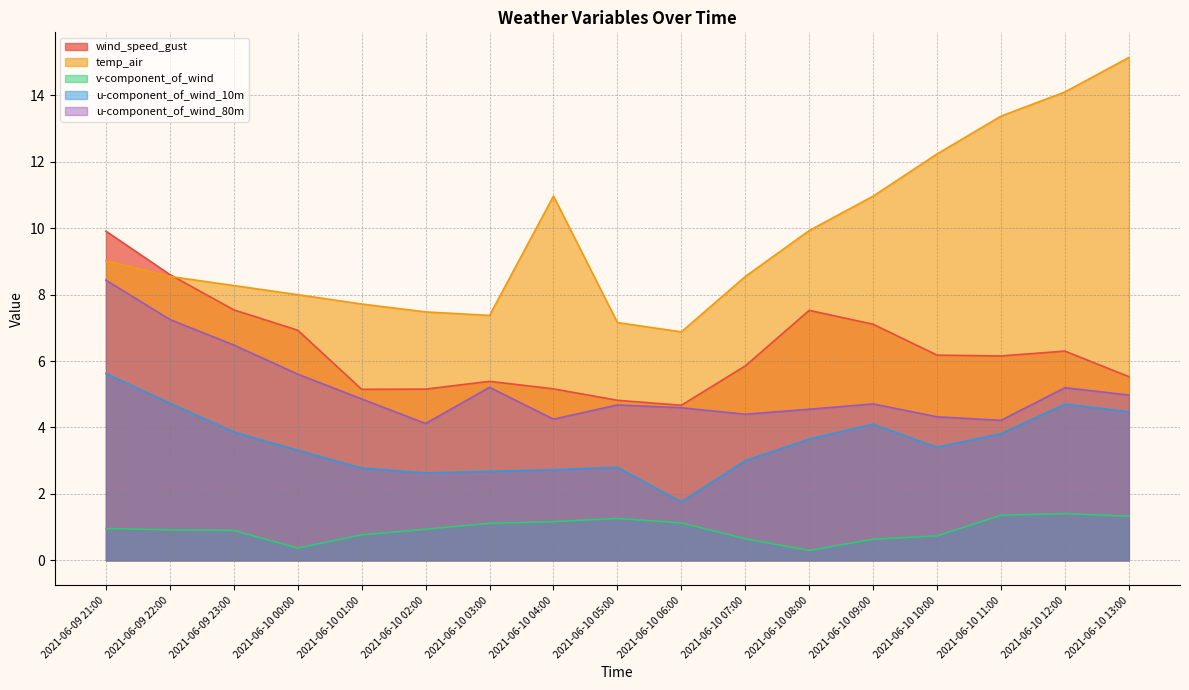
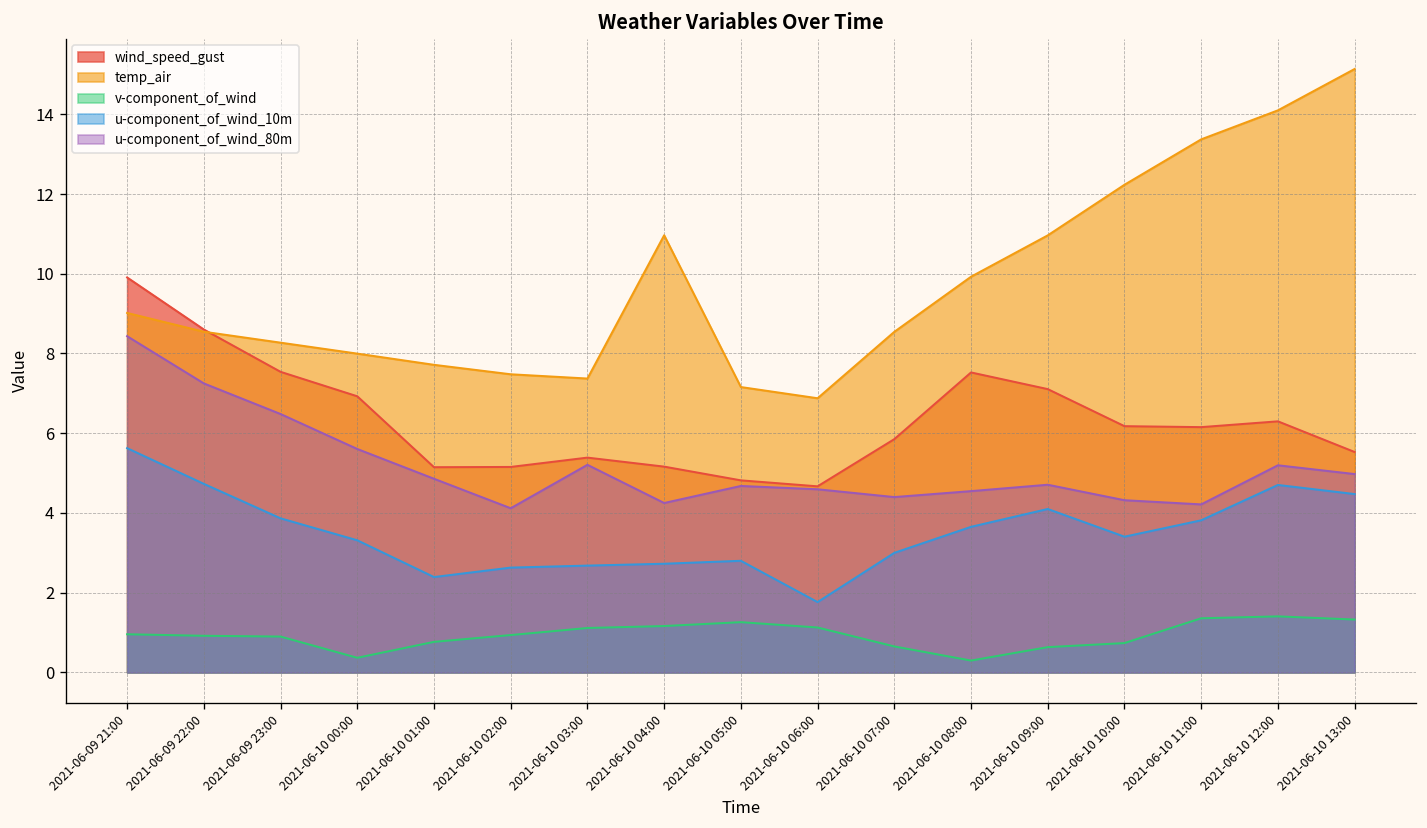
  {
    "wind_speed_gust": {
      "2021-06-09 21:00": 9.9,
      "2021-06-09 23:00": 7.5,
      "2021-06-10 00:00": 6.9,
      "2021-06-10 01:00": 5.1,
      "2021-06-10 02:00": 5.2,
      "2021-06-10 03:00": 5.4,
      "2021-06-10 04:00": 5.2,
      "2021-06-10 05:00": 4.8,
      "2021-06-10 07:00": 5.9,
      "2021-06-10 08:00": 7.5,
      "2021-06-10 09:00": 7.1,
      "2021-06-10 10:00": 6.2,
      "2021-06-10 11:00": 6.2,
      "2021-06-10 12:00": 6.3,
      "2021-06-10 13:00": 5.5
    },
    "temp_air": {
      "2021-06-09 21:00": 9.0,
      "2021-06-09 23:00": 8.3,
      "2021-06-10 00:00": 8.0,
      "2021-06-10 01:00": 7.7,
      "2021-06-10 02:00": 7.5,
      "2021-06-10 03:00": 7.4,
      "2021-06-10 04:00": 11.0,
      "2021-06-10 05:00": 7.2,
      "2021-06-10 06:00": 6.9,
      "2021-06-10 07:00": 8.5,
      "2021-06-10 08:00": 9.9,
      "2021-06-10 09:00": 11.0,
      "2021-06-10 10:00": 12.2,
      "2021-06-10 11:00": 13.4,
      "2021-06-10 12:00": 14.1,
      "2021-06-10 13:00": 15.1
    },
    "v-component_of_wind": {
      "2021-06-09 21:00": 1.0,
      "2021-06-09 22:00": 0.9,
      "2021-06-09 23:00": 0.9,
      "2021-06-10 00:00": 0.4,
      "2021-06-10 01:00": 0.8,
      "2021-06-10 02:00": 0.9,
      "2021-06-10 03:00": 1.1,
      "2021-06-10 04:00": 1.2,
      "2021-06-10 05:00": 1.3,
      "2021-06-10 06:00": 1.1,
      "2021-06-10 07:00": 0.7,
      "2021-06-10 08:00": 0.3,
      "2021-06-10 09:00": 0.6,
      "2021-06-10 10:00": 0.7,
      "2021-06-10 11:00": 1.4,
      "2021-06-10 12:00": 1.4,
      "2021-06-10 13:00": 1.3
    },
    "u-component_of_wind_10m": {
      "2021-06-09 21:00": 5.6,
      "2021-06-09 22:00": 4.7,
      "2021-06-09 23:00": 3.9,
      "2021-06-10 00:00": 3.3,
-     "2021-06-10 01:00": 2.8,
+     "2021-06-10 01:00": 2.4,
      "2021-06-10 02:00": 2.6,
      "2021-06-10 03:00": 2.7,
      "2021-06-10 04:00": 2.7,
      "2021-06-10 05:00": 2.8,
      "2021-06-10 06:00": 1.8,
      "2021-06-10 07:00": 3.0,
      "2021-06-10 08:00": 3.7,
      "2021-06-10 09:00": 4.1,
      "2021-06-10 10:00": 3.4,
      "2021-06-10 11:00": 3.8,
      "2021-06-10 12:00": 4.7,
      "2021-06-10 13:00": 4.5
    },
    "u-component_of_wind_80m": {
      "2021-06-09 21:00": 8.4,
      "2021-06-09 22:00": 7.2,
      "2021-06-09 23:00": 6.5,
      "2021-06-10 00:00": 5.6,
      "2021-06-10 01:00": 4.9,
      "2021-06-10 02:00": 4.1,
      "2021-06-10 03:00": 5.2,
      "2021-06-10 04:00": 4.2,
      "2021-06-10 05:00": 4.7,
      "2021-06-10 07:00": 4.4,
      "2021-06-10 08:00": 4.5,
      "2021-06-10 09:00": 4.7,
      "2021-06-10 10:00": 4.3,
      "2021-06-10 11:00": 4.2,
      "2021-06-10 12:00": 5.2,
      "2021-06-10 13:00": 5.0
    }
  }
